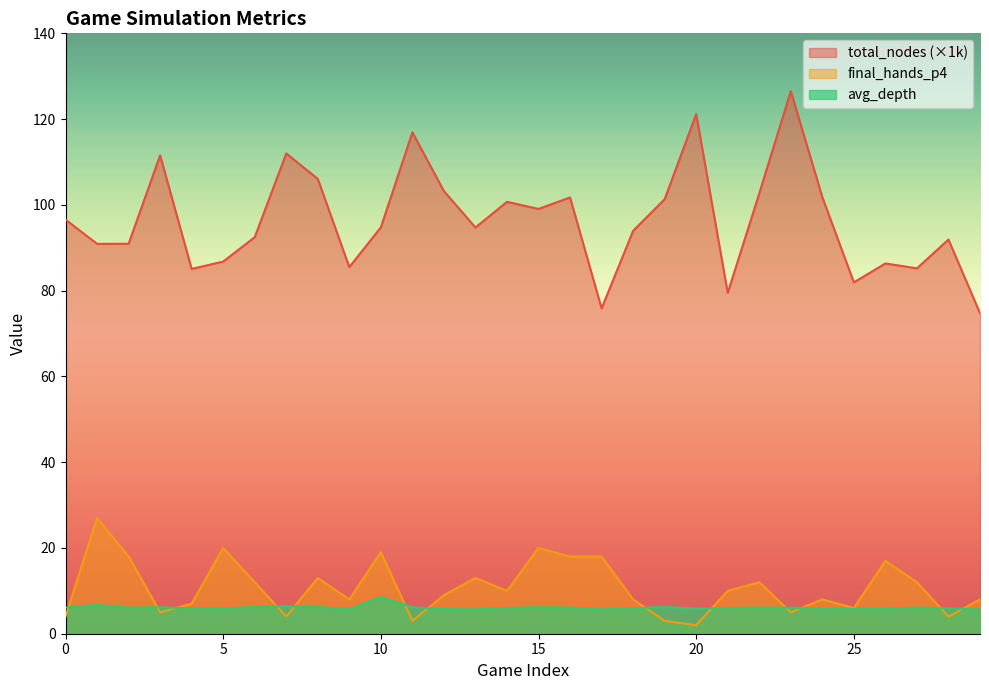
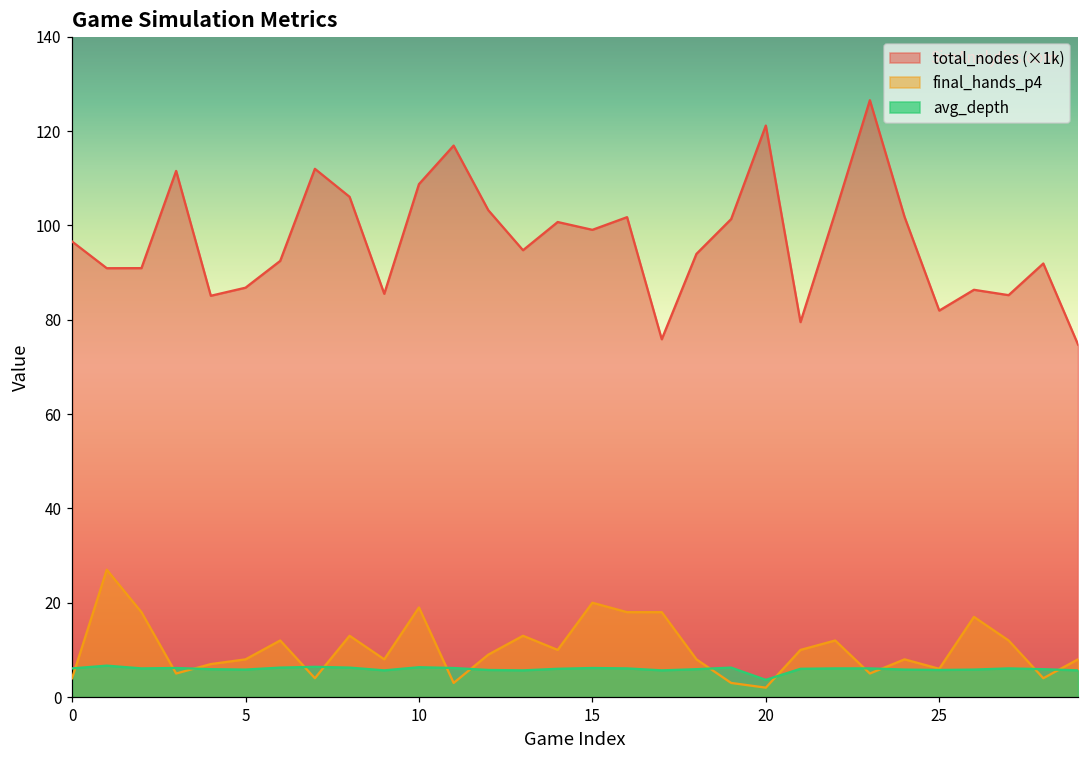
  {
    "total_nodes (×1k)": {
      "0": 97,
      "5": 87,
-     "10": 95,
+     "10": 109,
      "15": 99,
      "20": 121,
      "25": 82
    },
    "final_hands_p4": {
      "0": 4,
-     "5": 20,
+     "5": 8,
      "10": 19,
      "15": 20,
      "20": 2
    },
    "avg_depth": {
      "0": 6,
      "5": 6,
-     "10": 9,
+     "10": 6,
      "15": 6,
-     "20": 6
+     "20": 4
    }
  }
